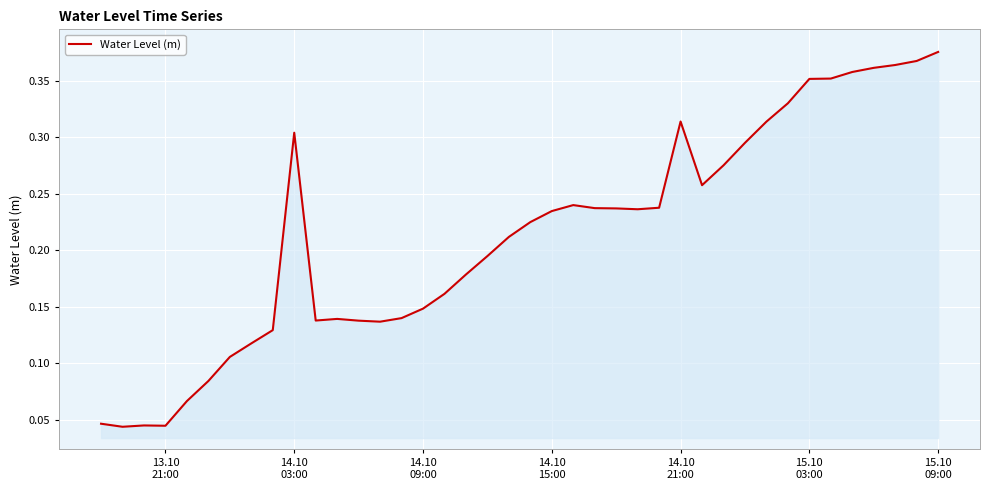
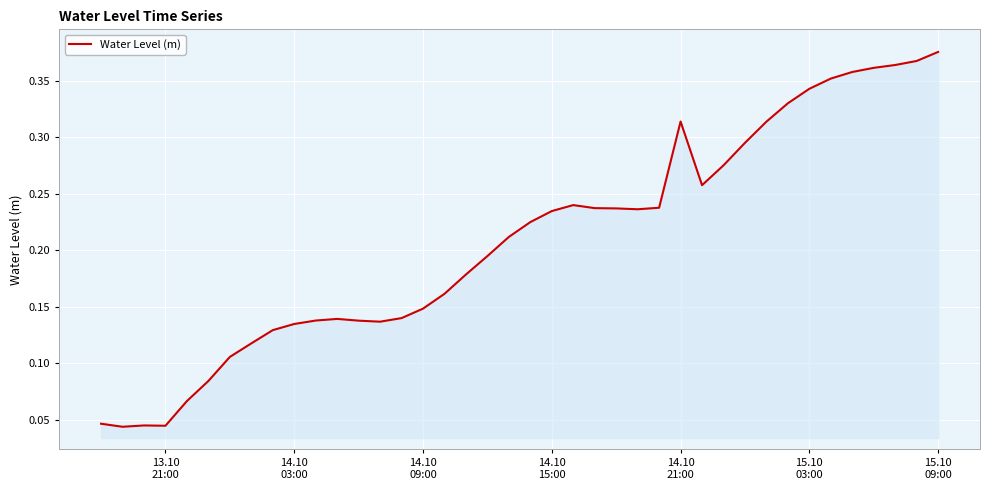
  {
    "13.10 21:00": 0.044,
-   "14.10 03:00": 0.304,
+   "14.10 03:00": 0.135,
    "14.10 09:00": 0.148,
    "14.10 15:00": 0.234,
    "14.10 21:00": 0.314,
-   "15.10 03:00": 0.351,
+   "15.10 03:00": 0.343,
    "15.10 09:00": 0.375
  }
